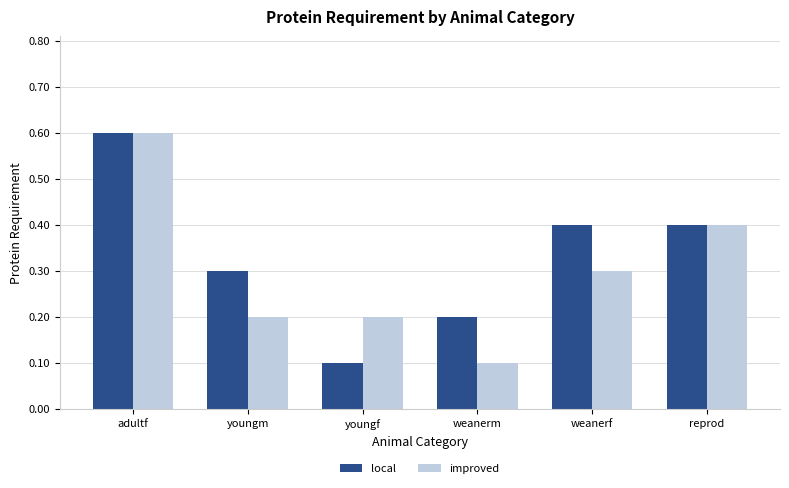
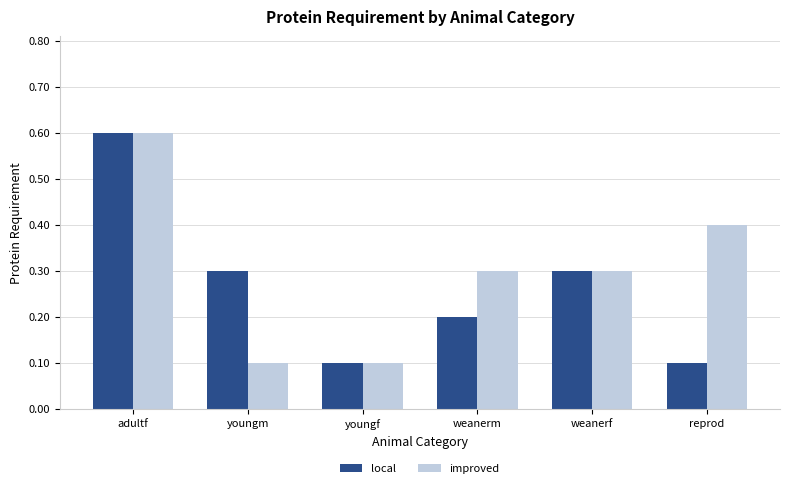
  {
    "local": {
      "adultf": 0.6,
      "youngm": 0.3,
      "youngf": 0.1,
      "weanerm": 0.2,
-     "weanerf": 0.4,
-     "reprod": 0.4
+     "weanerf": 0.3,
+     "reprod": 0.1
    },
    "improved": {
      "adultf": 0.6,
-     "youngm": 0.2,
-     "youngf": 0.2,
-     "weanerm": 0.1,
+     "youngm": 0.1,
+     "youngf": 0.1,
+     "weanerm": 0.3,
      "weanerf": 0.3,
      "reprod": 0.4
    }
  }
